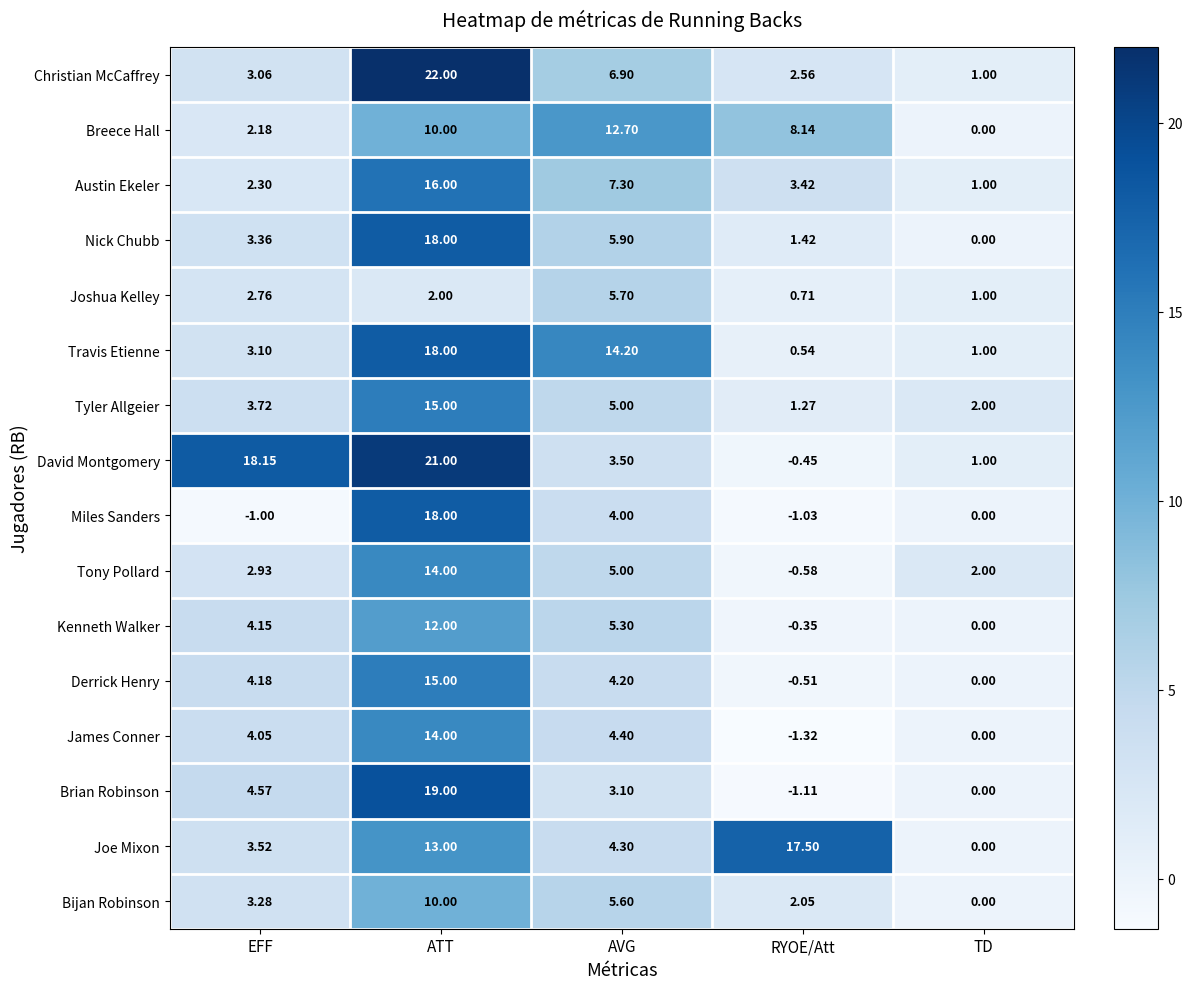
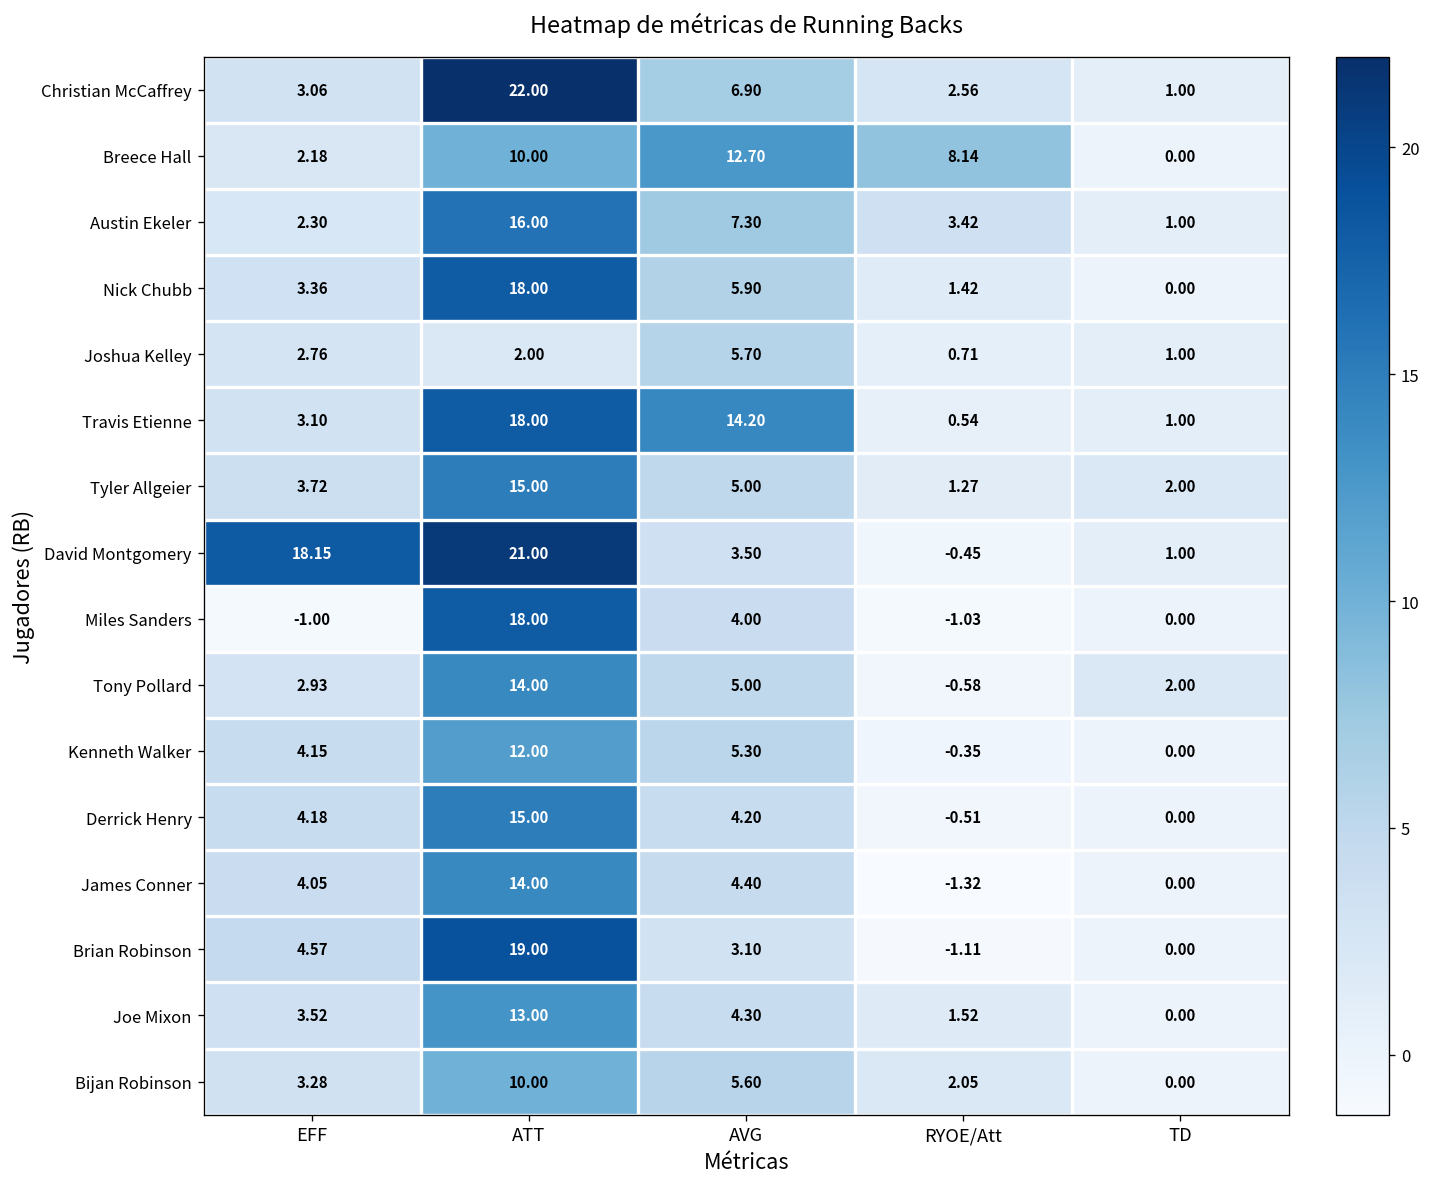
  {
    "Christian McCaffrey": {
      "EFF": 3.06,
      "ATT": 22.00,
      "AVG": 6.90,
      "RYOE/Att": 2.56,
      "TD": 1.00
    },
    "Breece Hall": {
      "EFF": 2.18,
      "ATT": 10.00,
      "AVG": 12.70,
      "RYOE/Att": 8.14,
      "TD": 0.00
    },
    "Austin Ekeler": {
      "EFF": 2.30,
      "ATT": 16.00,
      "AVG": 7.30,
      "RYOE/Att": 3.42,
      "TD": 1.00
    },
    "Nick Chubb": {
      "EFF": 3.36,
      "ATT": 18.00,
      "AVG": 5.90,
      "RYOE/Att": 1.42,
      "TD": 0.00
    },
    "Joshua Kelley": {
      "EFF": 2.76,
      "ATT": 2.00,
      "AVG": 5.70,
      "RYOE/Att": 0.71,
      "TD": 1.00
    },
    "Travis Etienne": {
      "EFF": 3.10,
      "ATT": 18.00,
      "AVG": 14.20,
      "RYOE/Att": 0.54,
      "TD": 1.00
    },
    "Tyler Allgeier": {
      "EFF": 3.72,
      "ATT": 15.00,
      "AVG": 5.00,
      "RYOE/Att": 1.27,
      "TD": 2.00
    },
    "David Montgomery": {
      "EFF": 18.15,
      "ATT": 21.00,
      "AVG": 3.50,
      "RYOE/Att": -0.45,
      "TD": 1.00
    },
    "Miles Sanders": {
      "EFF": -1.00,
      "ATT": 18.00,
      "AVG": 4.00,
      "RYOE/Att": -1.03,
      "TD": 0.00
    },
    "Tony Pollard": {
      "EFF": 2.93,
      "ATT": 14.00,
      "AVG": 5.00,
      "RYOE/Att": -0.58,
      "TD": 2.00
    },
    "Kenneth Walker": {
      "EFF": 4.15,
      "ATT": 12.00,
      "AVG": 5.30,
      "RYOE/Att": -0.35,
      "TD": 0.00
    },
    "Derrick Henry": {
      "EFF": 4.18,
      "ATT": 15.00,
      "AVG": 4.20,
      "RYOE/Att": -0.51,
      "TD": 0.00
    },
    "James Conner": {
      "EFF": 4.05,
      "ATT": 14.00,
      "AVG": 4.40,
      "RYOE/Att": -1.32,
      "TD": 0.00
    },
    "Brian Robinson": {
      "EFF": 4.57,
      "ATT": 19.00,
      "AVG": 3.10,
      "RYOE/Att": -1.11,
      "TD": 0.00
    },
    "Joe Mixon": {
      "EFF": 3.52,
      "ATT": 13.00,
      "AVG": 4.30,
-     "RYOE/Att": 17.50,
+     "RYOE/Att": 1.52,
      "TD": 0.00
    },
    "Bijan Robinson": {
      "EFF": 3.28,
      "ATT": 10.00,
      "AVG": 5.60,
      "RYOE/Att": 2.05,
      "TD": 0.00
    }
  }
